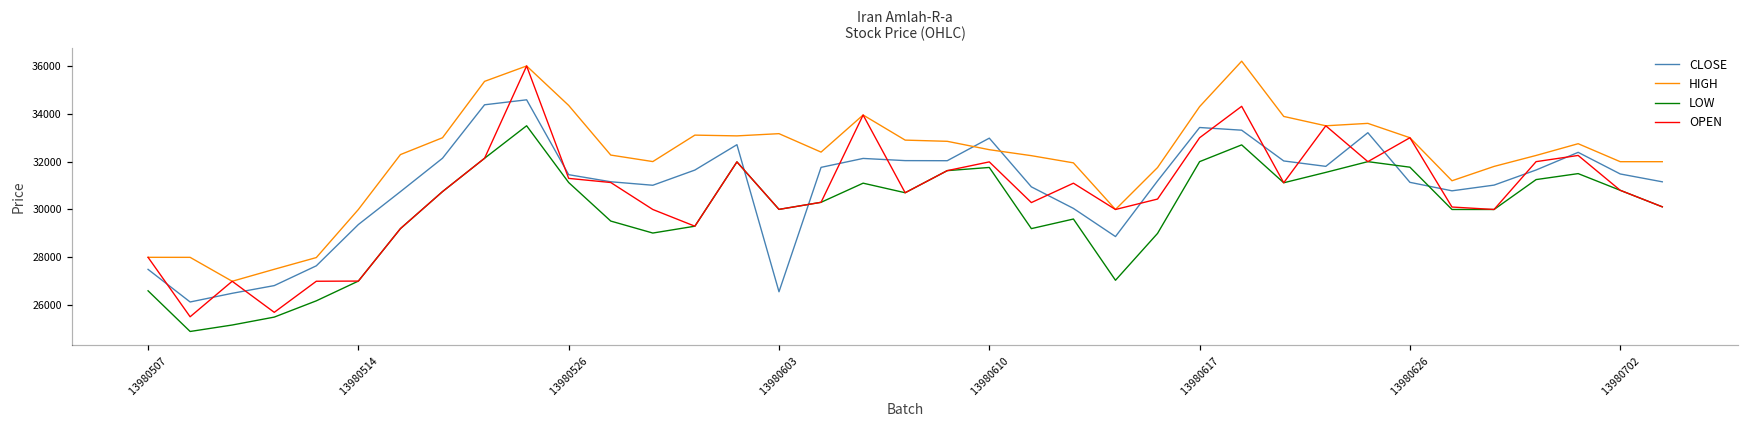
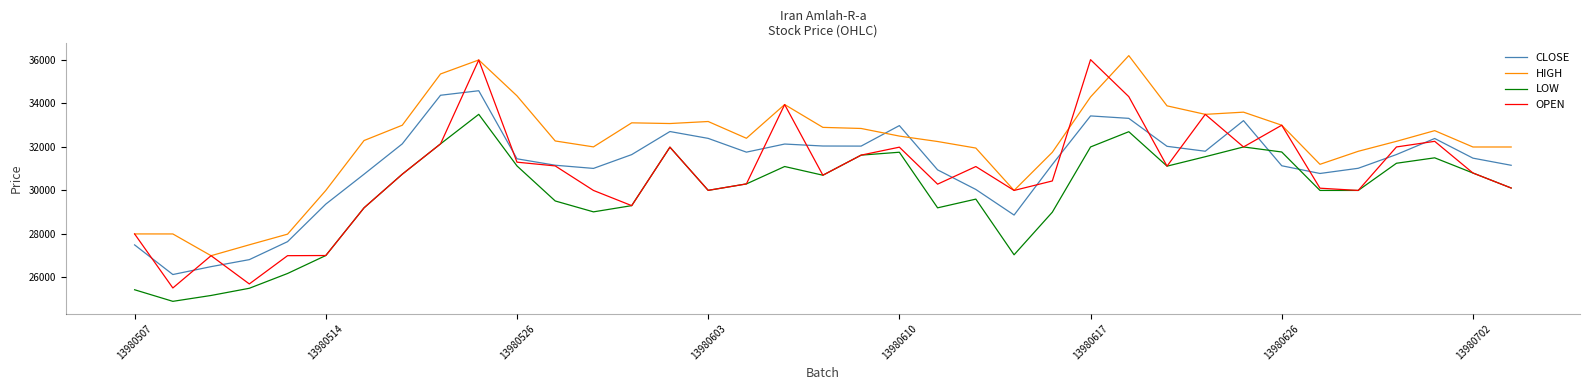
  {
    "CLOSE": {
      "13980507": 27500,
      "13980514": 29400,
      "13980526": 31500,
-     "13980603": 26600,
+     "13980603": 32400,
      "13980610": 33000,
      "13980617": 33400,
      "13980626": 31100,
      "13980702": 31500
    },
    "HIGH": {
      "13980514": 30000,
      "13980526": 34400,
      "13980603": 33200,
      "13980610": 32500,
      "13980617": 34300,
      "13980702": 32000
    },
    "LOW": {
-     "13980507": 26600,
+     "13980507": 25400,
      "13980526": 31100,
      "13980610": 31800,
      "13980617": 32000,
      "13980626": 31800
    },
    "OPEN": {
      "13980526": 31300,
      "13980610": 32000,
-     "13980617": 33000
+     "13980617": 36000
    }
  }
